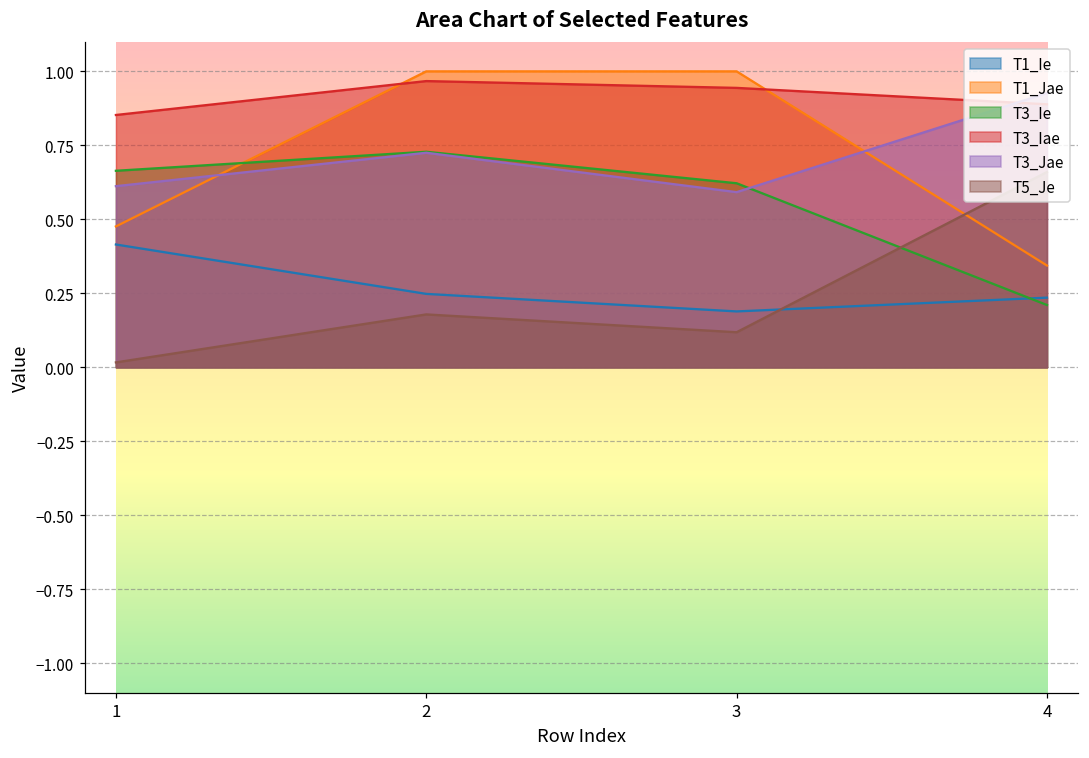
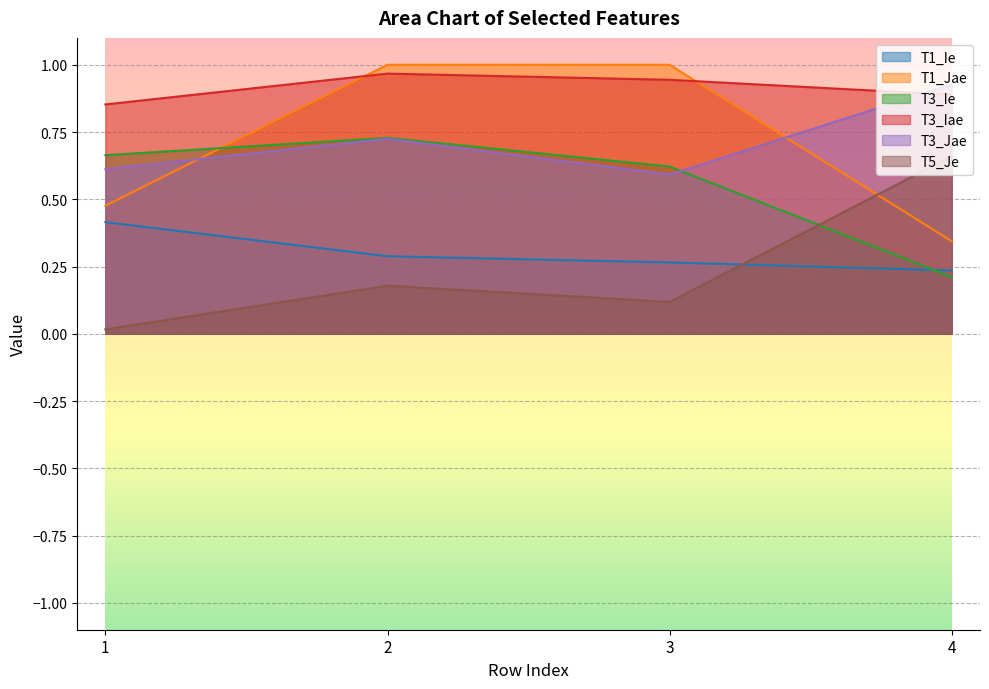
  {
    "T1_Ie": {
      "1": 0.41,
-     "2": 0.25,
-     "3": 0.19,
+     "2": 0.29,
+     "3": 0.27,
      "4": 0.24
    },
    "T1_Jae": {
      "1": 0.48,
      "2": 1.00,
      "3": 1.00,
      "4": 0.34
    },
    "T3_Ie": {
      "1": 0.66,
      "3": 0.62,
      "4": 0.21
    },
    "T3_Iae": {
      "1": 0.85,
      "2": 0.97,
      "3": 0.94
    },
    "T3_Jae": {
      "1": 0.61,
      "3": 0.59
    },
    "T5_Je": {
      "1": 0.02,
      "2": 0.18,
      "3": 0.12
    }
  }
